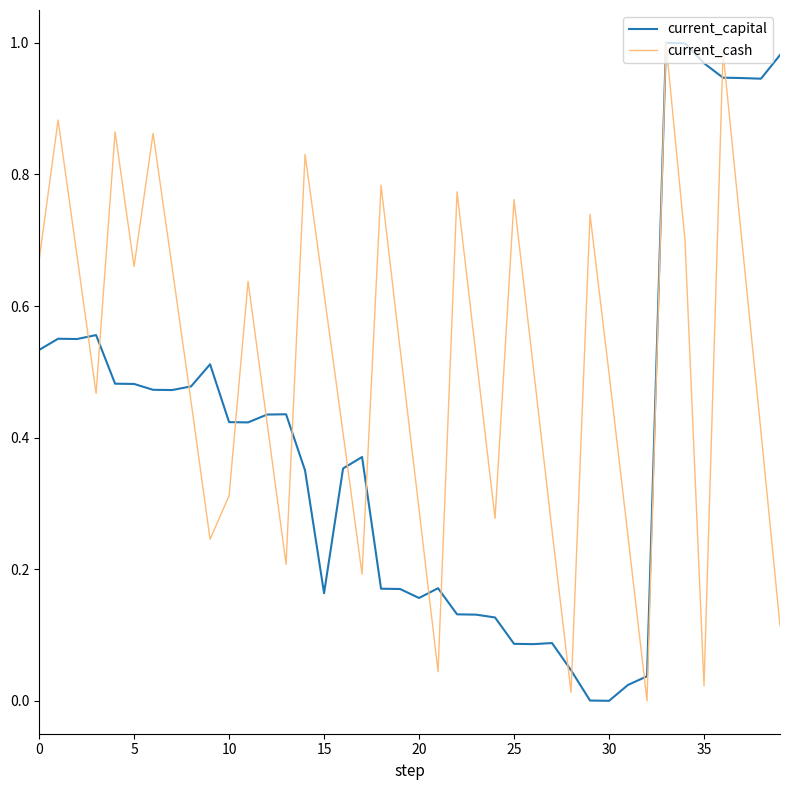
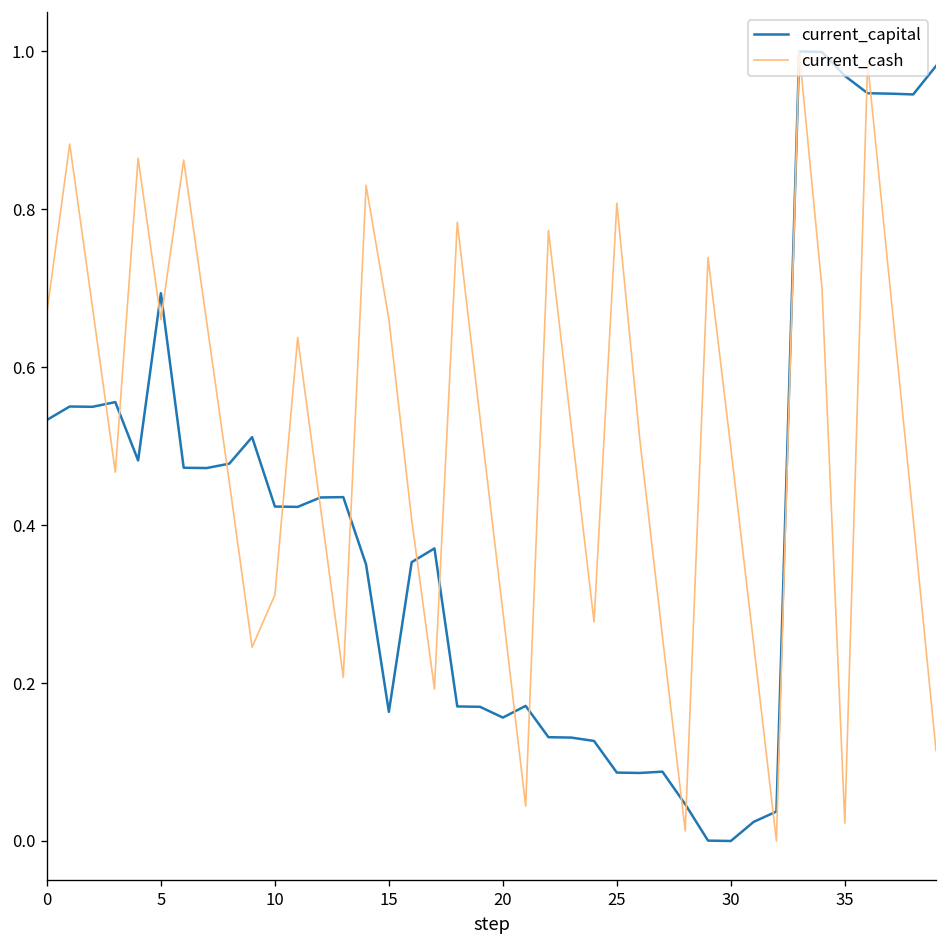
  {
    "current_capital": {
      "0": 0.53,
-     "5": 0.48,
+     "5": 0.69,
      "10": 0.42,
      "15": 0.16,
      "20": 0.16,
      "25": 0.09,
      "30": 0.00,
      "35": 0.97
    },
    "current_cash": {
      "0": 0.67,
      "5": 0.66,
      "10": 0.31,
-     "15": 0.62,
+     "15": 0.66,
      "20": 0.29,
-     "25": 0.76,
+     "25": 0.81,
      "30": 0.50,
      "35": 0.02
    }
  }
